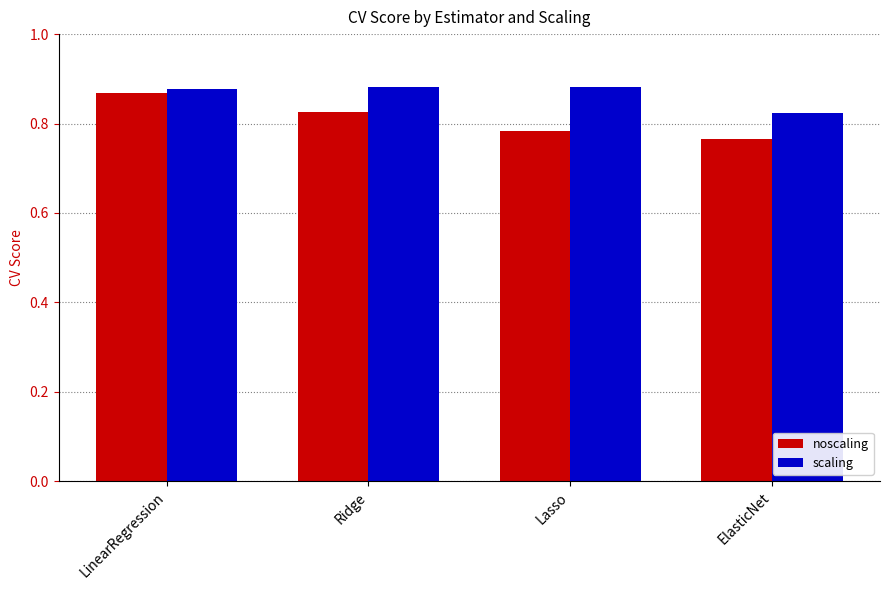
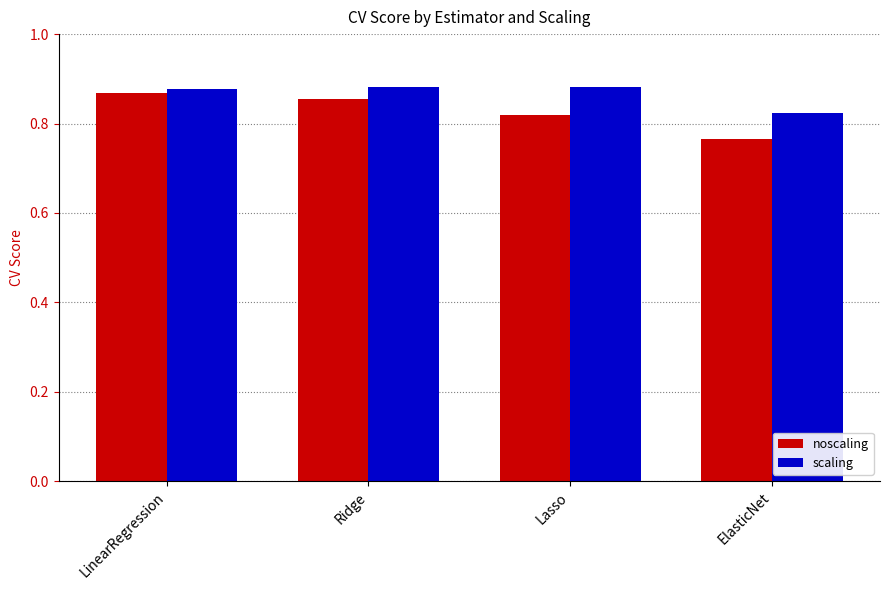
  {
    "noscaling": {
      "LinearRegression": 0.87,
-     "Ridge": 0.83,
-     "Lasso": 0.78,
+     "Ridge": 0.85,
+     "Lasso": 0.82,
      "ElasticNet": 0.76
    },
    "scaling": {
      "LinearRegression": 0.88,
      "Ridge": 0.88,
      "Lasso": 0.88,
      "ElasticNet": 0.82
    }
  }
